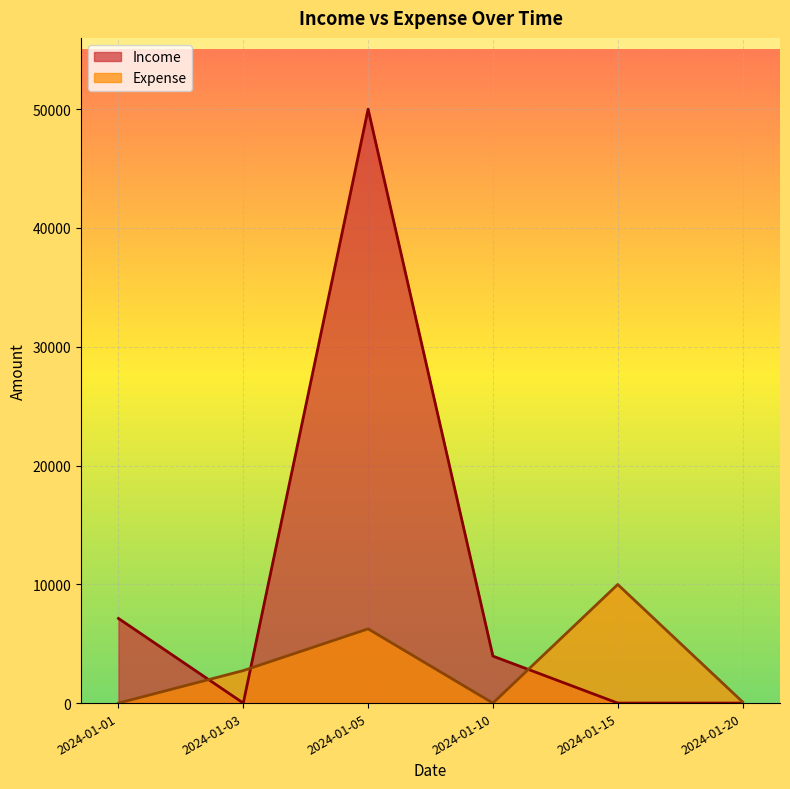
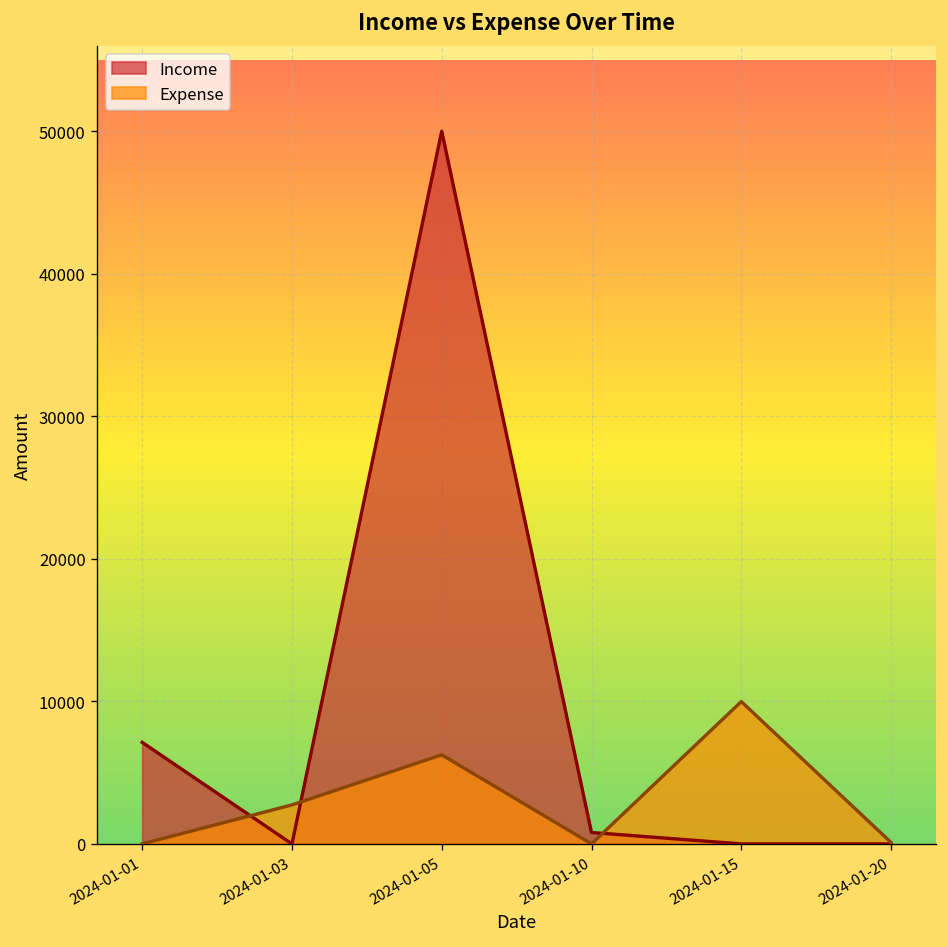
  {
    "Income": {
      "2024-01-01": 7100,
      "2024-01-03": 0,
      "2024-01-05": 50000,
-     "2024-01-10": 4000,
+     "2024-01-10": 800,
      "2024-01-15": 0
    },
    "Expense": {
      "2024-01-01": 0,
      "2024-01-03": 2700,
      "2024-01-05": 6200,
      "2024-01-10": 0,
      "2024-01-15": 10000
    }
  }
